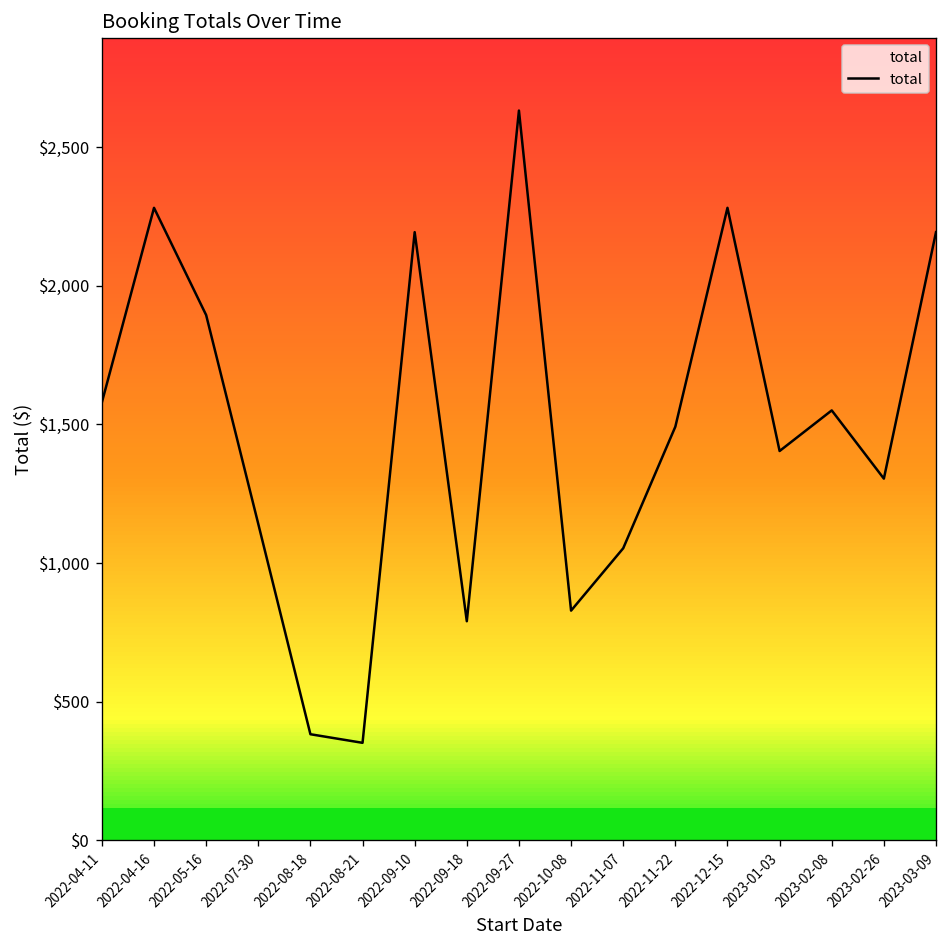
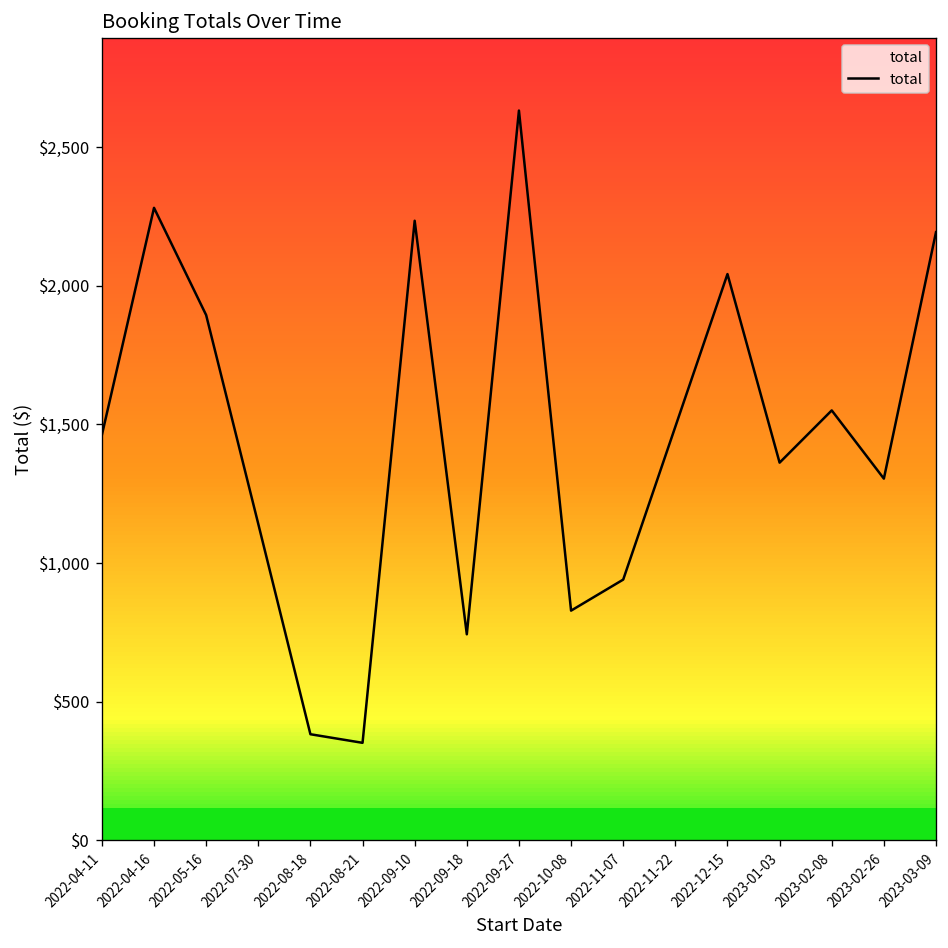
  {
-   "2022-04-11": "$1,580",
+   "2022-04-11": "$1,460",
    "2022-04-16": "$2,280",
    "2022-05-16": "$1,890",
    "2022-07-30": "$1,140",
    "2022-08-18": "$380",
    "2022-08-21": "$350",
-   "2022-09-10": "$2,190",
-   "2022-09-18": "$790",
+   "2022-09-10": "$2,230",
+   "2022-09-18": "$740",
    "2022-09-27": "$2,630",
    "2022-10-08": "$830",
-   "2022-11-07": "$1,050",
+   "2022-11-07": "$940",
    "2022-11-22": "$1,490",
-   "2022-12-15": "$2,280",
-   "2023-01-03": "$1,400",
+   "2022-12-15": "$2,040",
+   "2023-01-03": "$1,360",
    "2023-02-08": "$1,550",
    "2023-02-26": "$1,300",
    "2023-03-09": "$2,190"
  }
